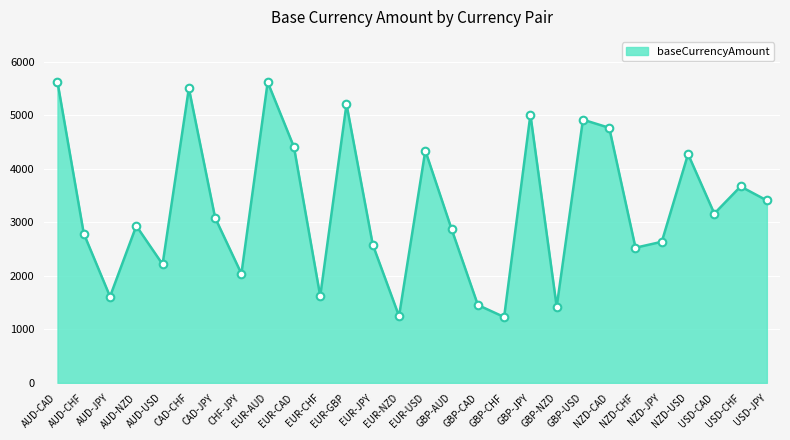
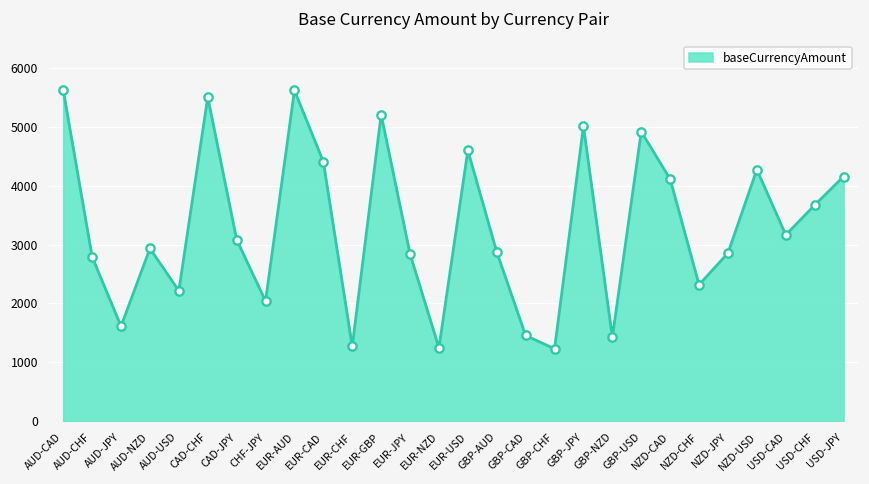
  {
    "AUD-CAD": 5600,
    "AUD-CHF": 2800,
    "AUD-JPY": 1600,
    "AUD-NZD": 2900,
    "AUD-USD": 2200,
    "CAD-CHF": 5500,
    "CAD-JPY": 3100,
    "CHF-JPY": 2000,
    "EUR-AUD": 5600,
    "EUR-CAD": 4400,
-   "EUR-CHF": 1600,
+   "EUR-CHF": 1300,
    "EUR-GBP": 5200,
-   "EUR-JPY": 2600,
+   "EUR-JPY": 2800,
    "EUR-NZD": 1200,
-   "EUR-USD": 4300,
+   "EUR-USD": 4600,
    "GBP-AUD": 2900,
    "GBP-CAD": 1500,
    "GBP-CHF": 1200,
    "GBP-JPY": 5000,
    "GBP-NZD": 1400,
    "GBP-USD": 4900,
-   "NZD-CAD": 4800,
-   "NZD-CHF": 2500,
-   "NZD-JPY": 2600,
+   "NZD-CAD": 4100,
+   "NZD-CHF": 2300,
+   "NZD-JPY": 2900,
    "NZD-USD": 4300,
    "USD-CAD": 3200,
    "USD-CHF": 3700,
-   "USD-JPY": 3400
+   "USD-JPY": 4200
  }
